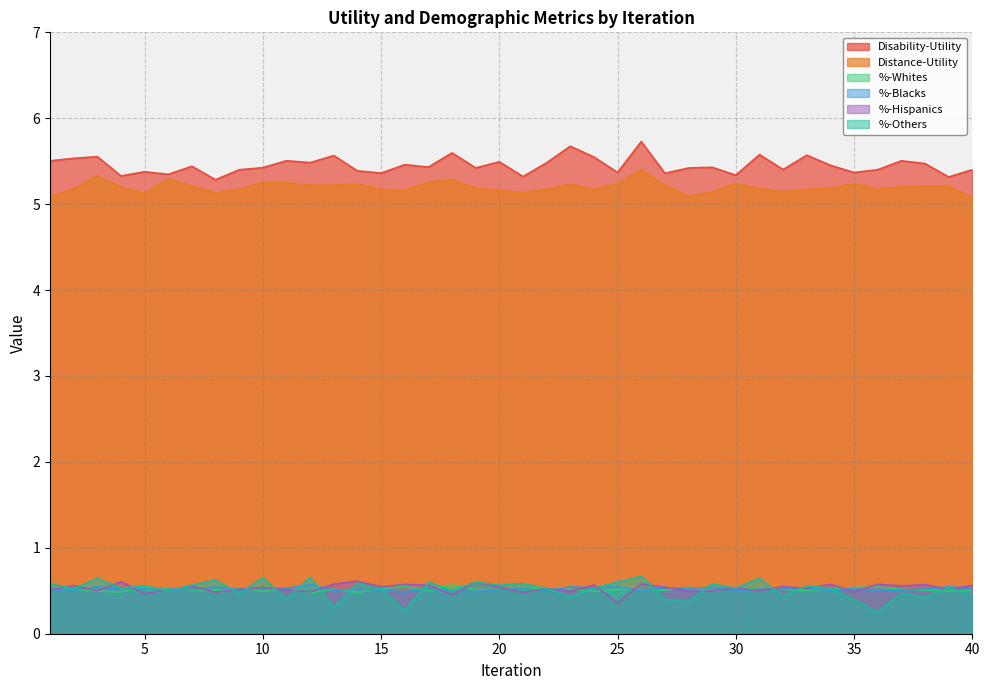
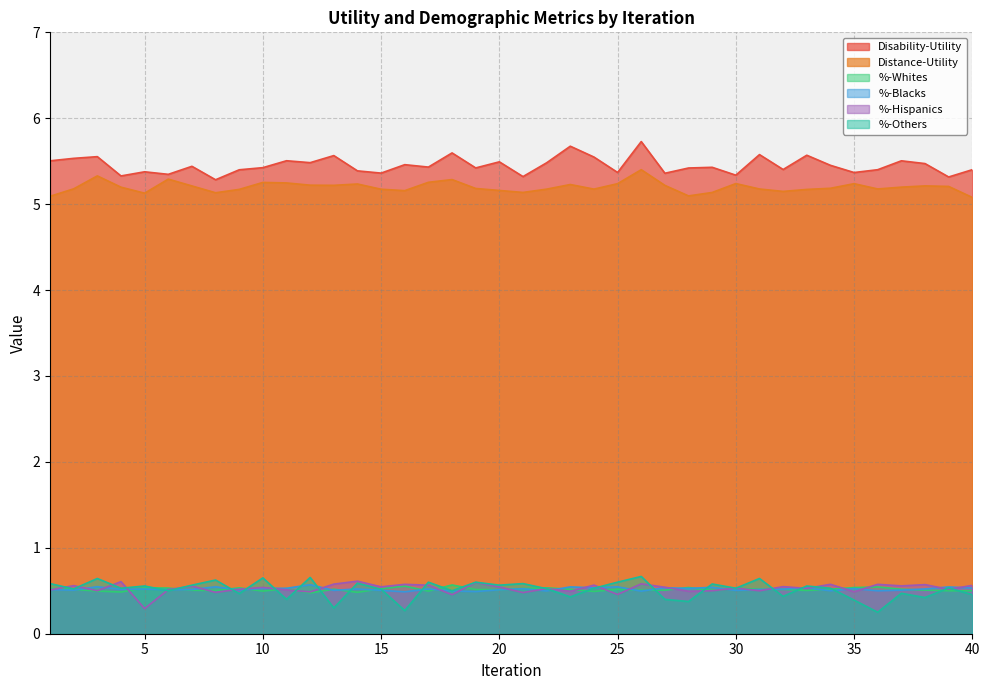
  {
    "%-Hispanics": {
-     "5": 0.5,
-     "25": 0.4,
+     "5": 0.3,
+     "25": 0.5,
      "35": 0.5,
      "40": 0.6
    }
  }
